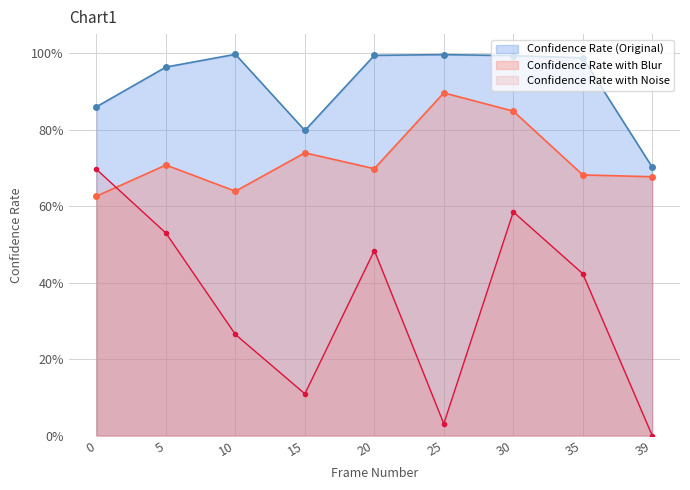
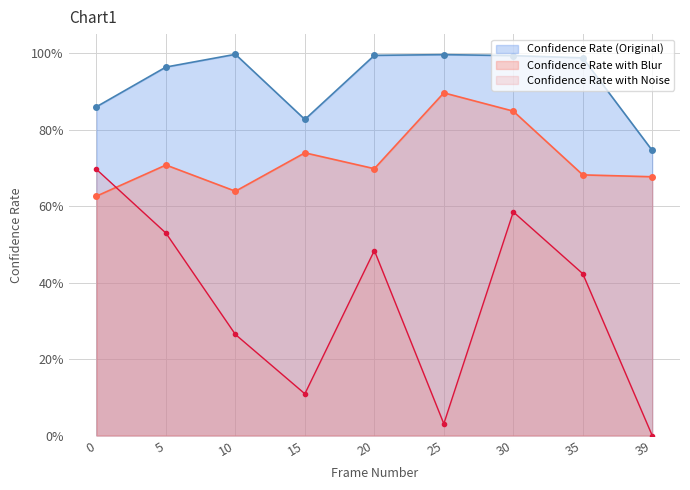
  {
    "Confidence Rate (Original)": {
      "0": "86%",
      "5": "96%",
      "10": "100%",
-     "15": "80%",
+     "15": "83%",
      "20": "99%",
      "25": "100%",
-     "39": "70%"
+     "39": "75%"
    }
  }
